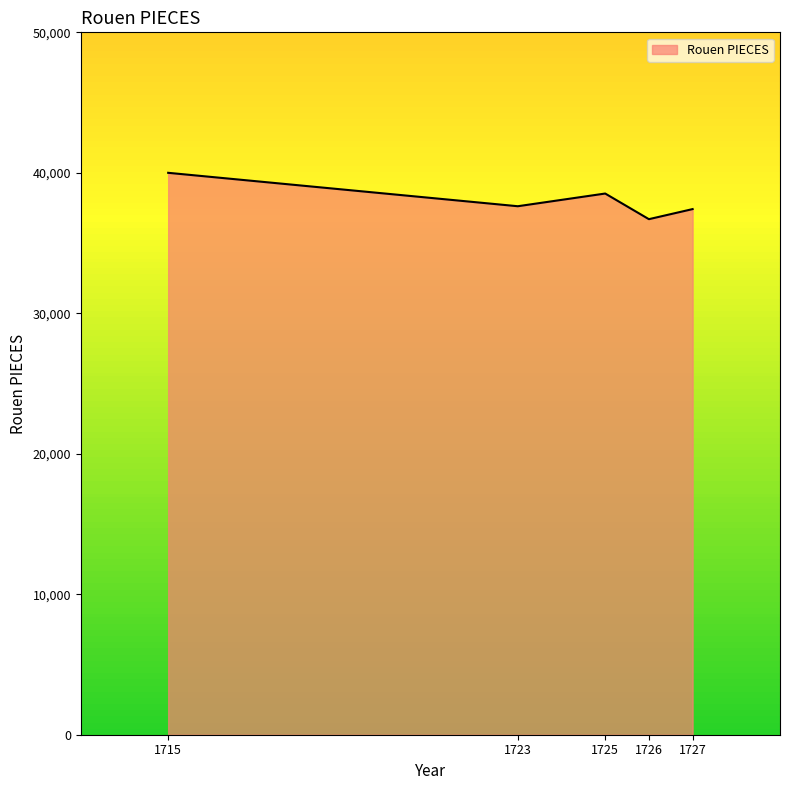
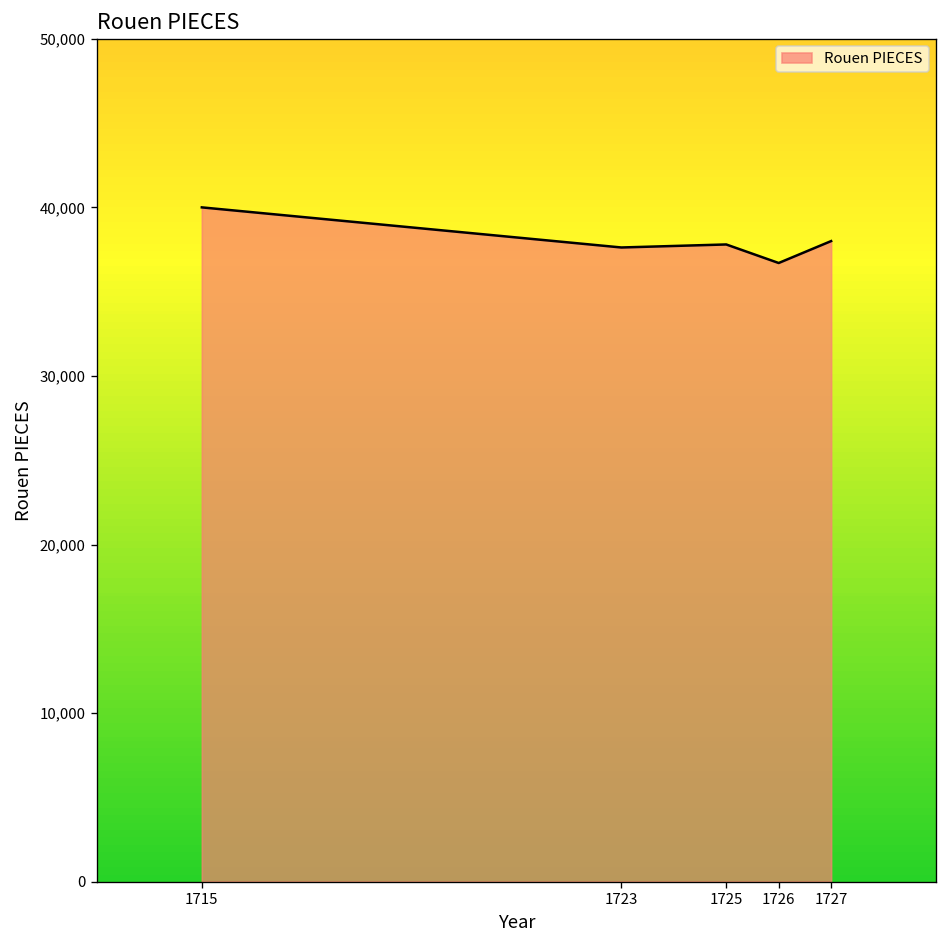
  {
    "1715": "40,000",
    "1723": "37,600",
-   "1725": "38,500",
+   "1725": "37,800",
    "1726": "36,700",
-   "1727": "37,400"
+   "1727": "38,000"
  }
